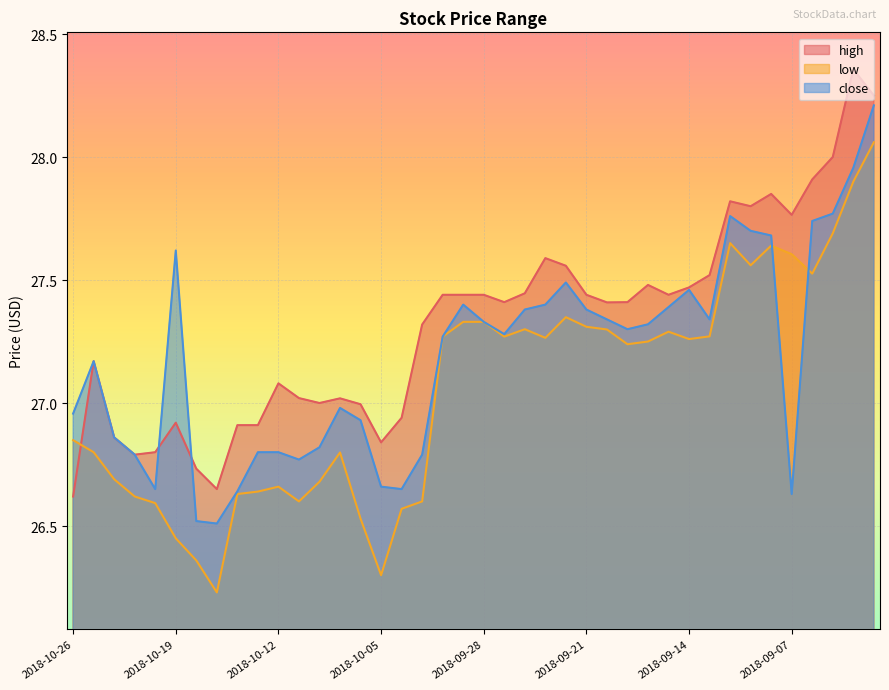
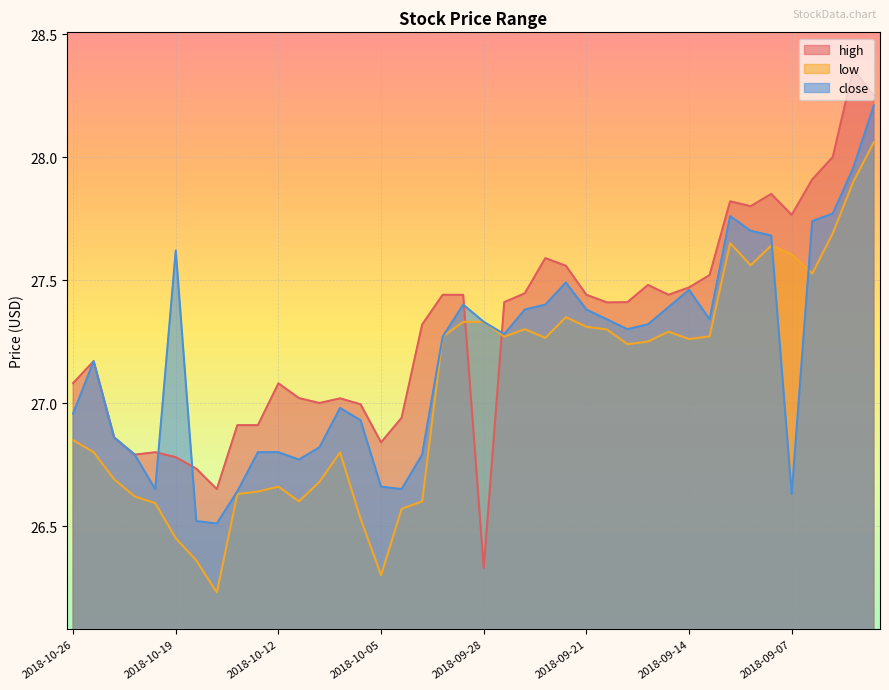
  {
    "high": {
-     "2018-10-26": 26.62,
-     "2018-10-19": 26.92,
+     "2018-10-26": 27.08,
+     "2018-10-19": 26.78,
      "2018-10-12": 27.08,
      "2018-10-05": 26.84,
-     "2018-09-28": 27.44,
+     "2018-09-28": 26.33,
      "2018-09-21": 27.44,
      "2018-09-07": 27.77
    },
    "low": {
      "2018-10-26": 26.85,
      "2018-10-19": 26.45,
      "2018-10-12": 26.66,
      "2018-10-05": 26.30,
      "2018-09-21": 27.31,
      "2018-09-14": 27.26,
      "2018-09-07": 27.61
    },
    "close": {
      "2018-10-26": 26.96,
      "2018-10-19": 27.62,
      "2018-10-12": 26.80,
      "2018-10-05": 26.66,
      "2018-09-21": 27.38,
      "2018-09-07": 26.63
    }
  }
